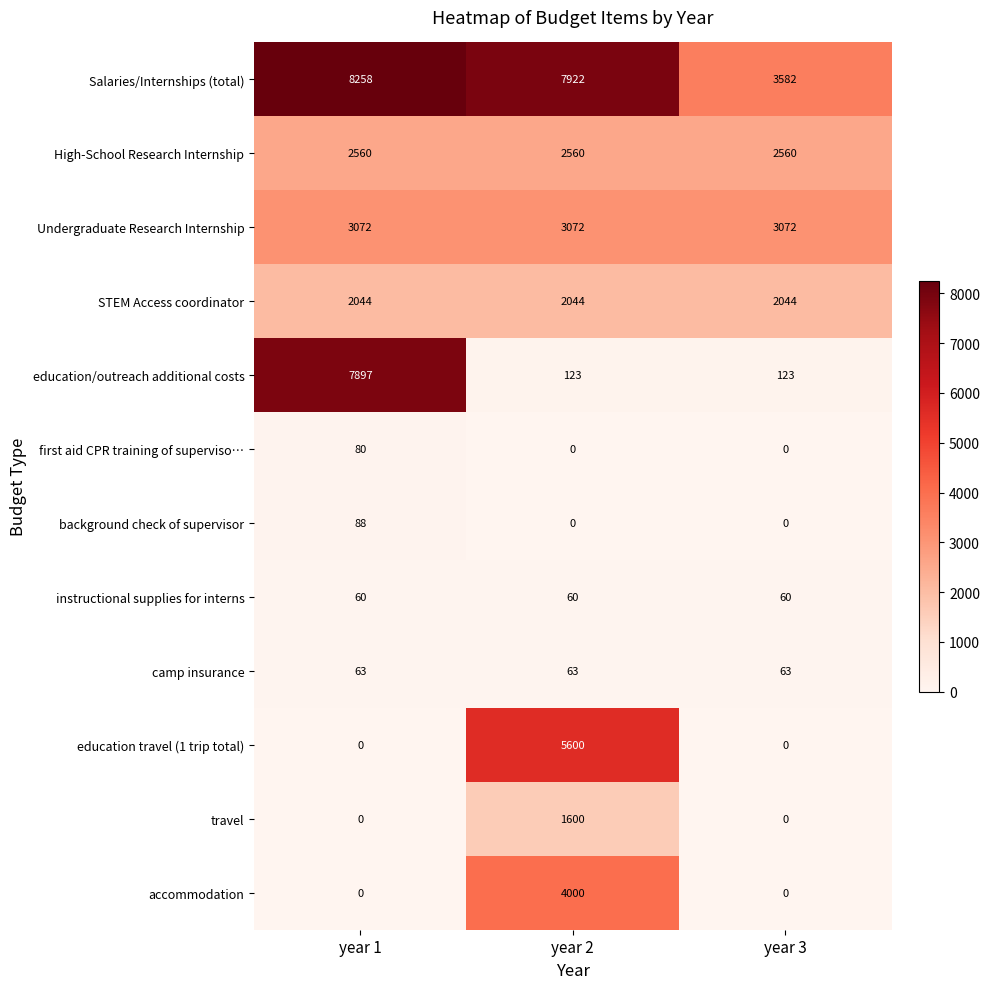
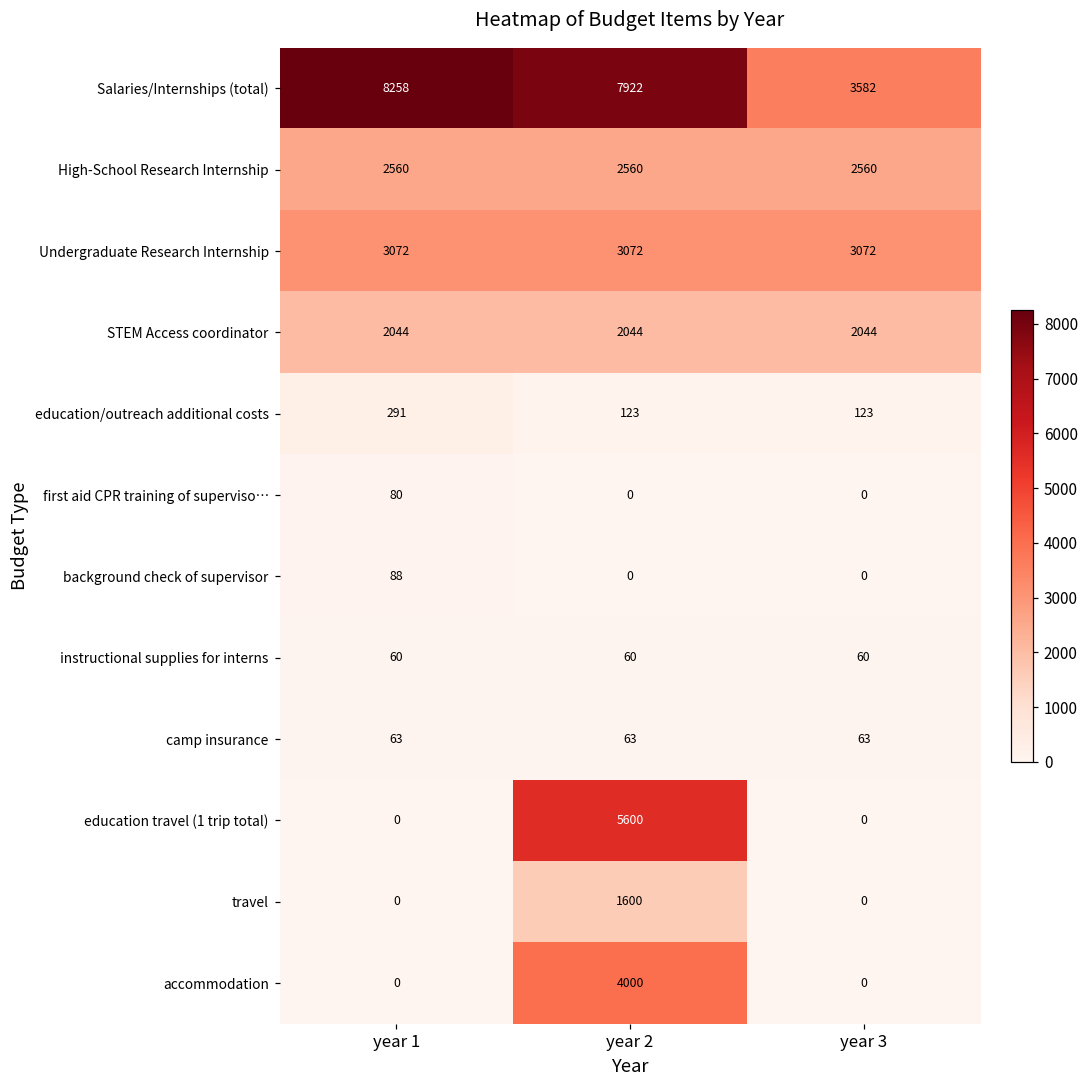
  {
    "Salaries/Internships (total)": {
      "year 1": 8258,
      "year 2": 7922,
      "year 3": 3582
    },
    "High-School Research Internship": {
      "year 1": 2560,
      "year 2": 2560,
      "year 3": 2560
    },
    "Undergraduate Research Internship": {
      "year 1": 3072,
      "year 2": 3072,
      "year 3": 3072
    },
    "STEM Access coordinator": {
      "year 1": 2044,
      "year 2": 2044,
      "year 3": 2044
    },
    "education/outreach additional costs": {
-     "year 1": 7897,
+     "year 1": 291,
      "year 2": 123,
      "year 3": 123
    },
    "first aid CPR training of superviso…": {
      "year 1": 80,
      "year 2": 0,
      "year 3": 0
    },
    "background check of supervisor": {
      "year 1": 88,
      "year 2": 0,
      "year 3": 0
    },
    "instructional supplies for interns": {
      "year 1": 60,
      "year 2": 60,
      "year 3": 60
    },
    "camp insurance": {
      "year 1": 63,
      "year 2": 63,
      "year 3": 63
    },
    "education travel (1 trip total)": {
      "year 1": 0,
      "year 2": 5600,
      "year 3": 0
    },
    "travel": {
      "year 1": 0,
      "year 2": 1600,
      "year 3": 0
    },
    "accommodation": {
      "year 1": 0,
      "year 2": 4000,
      "year 3": 0
    }
  }
